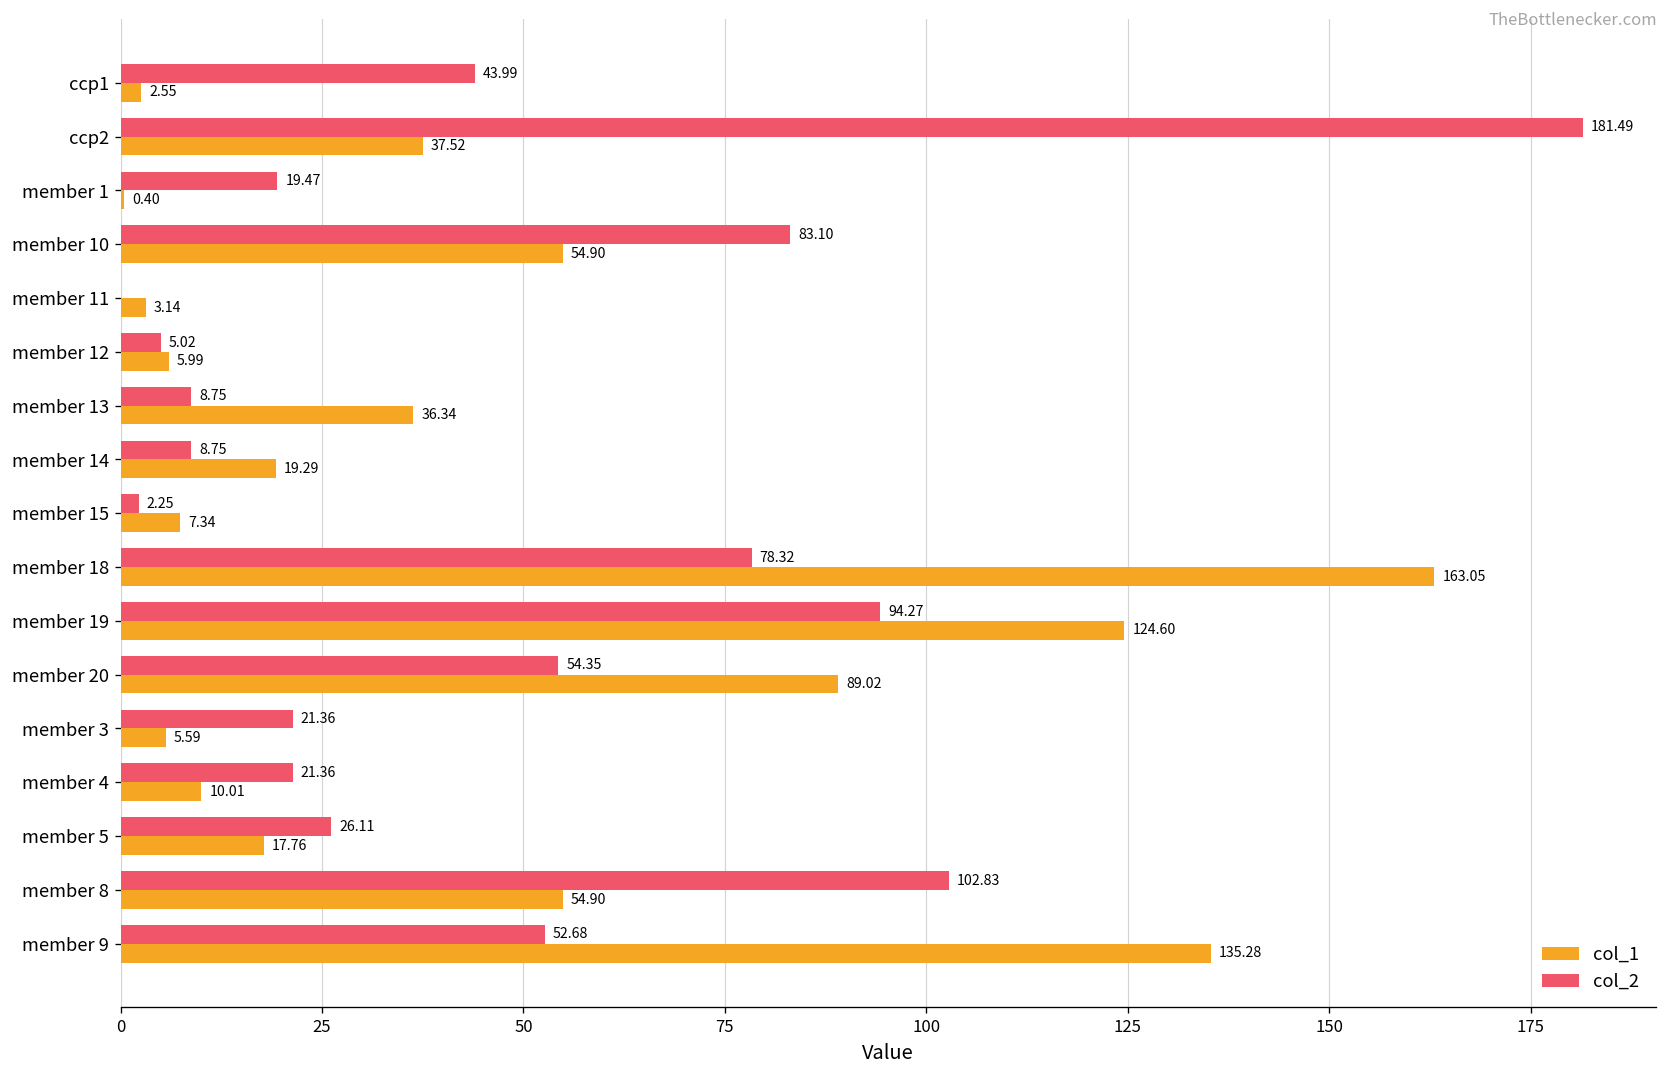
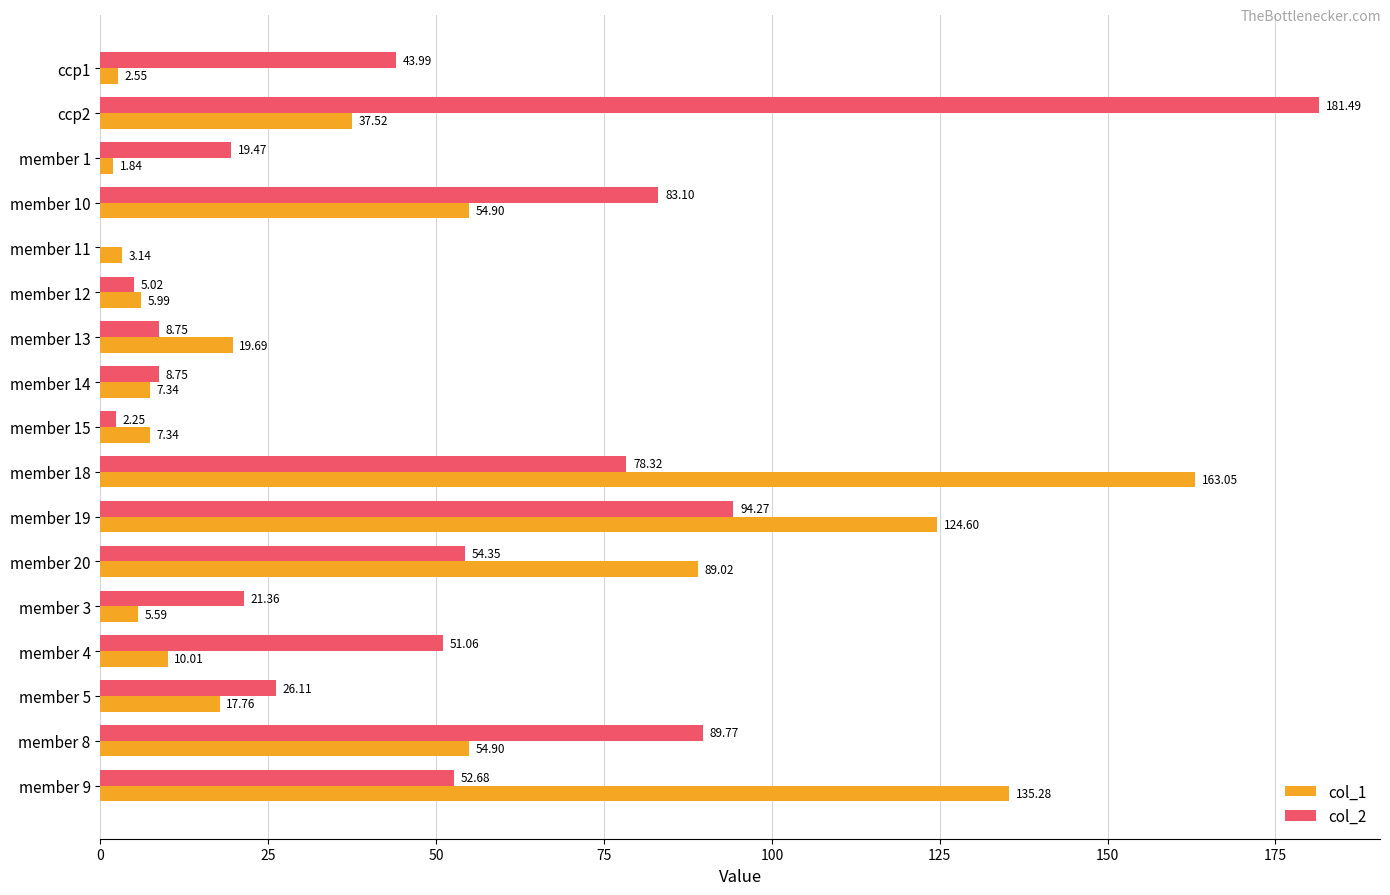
  {
    "col_1": {
      "ccp1": 2.55,
      "ccp2": 37.52,
-     "member 1": 0.40,
+     "member 1": 1.84,
      "member 10": 54.90,
      "member 11": 3.14,
      "member 12": 5.99,
-     "member 13": 36.34,
-     "member 14": 19.29,
+     "member 13": 19.69,
+     "member 14": 7.34,
      "member 15": 7.34,
      "member 18": 163.05,
      "member 19": 124.60,
      "member 20": 89.02,
      "member 3": 5.59,
      "member 4": 10.01,
      "member 5": 17.76,
      "member 8": 54.90,
      "member 9": 135.28
    },
    "col_2": {
      "ccp1": 43.99,
      "ccp2": 181.49,
      "member 1": 19.47,
      "member 10": 83.10,
      "member 12": 5.02,
      "member 13": 8.75,
      "member 14": 8.75,
      "member 15": 2.25,
      "member 18": 78.32,
      "member 19": 94.27,
      "member 20": 54.35,
      "member 3": 21.36,
-     "member 4": 21.36,
+     "member 4": 51.06,
      "member 5": 26.11,
-     "member 8": 102.83,
+     "member 8": 89.77,
      "member 9": 52.68
    }
  }
